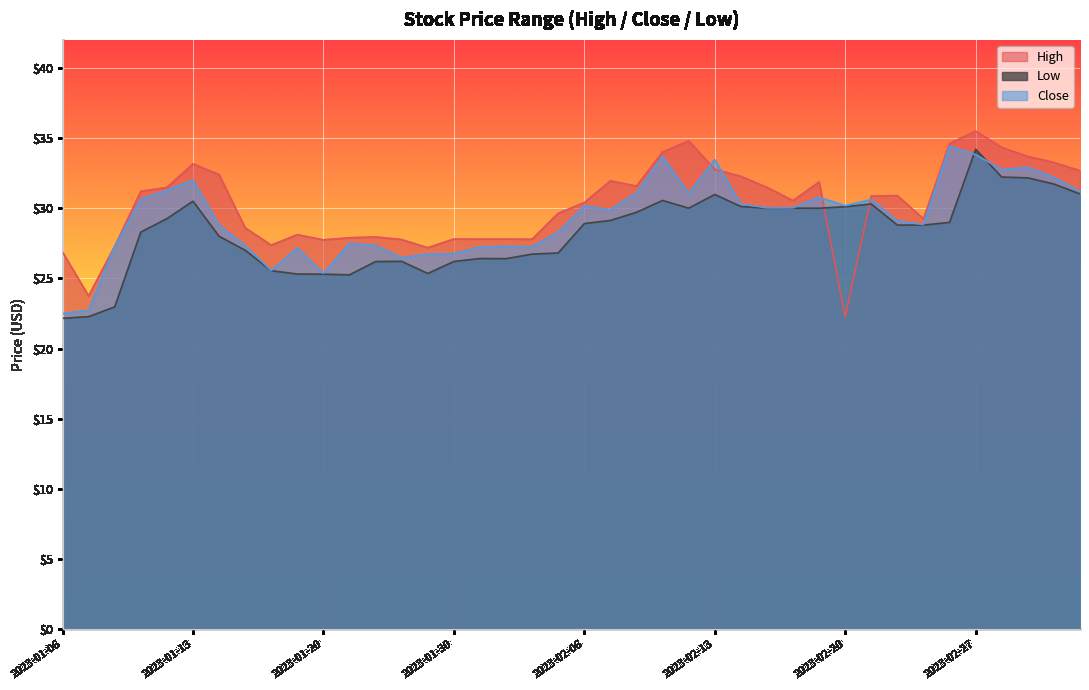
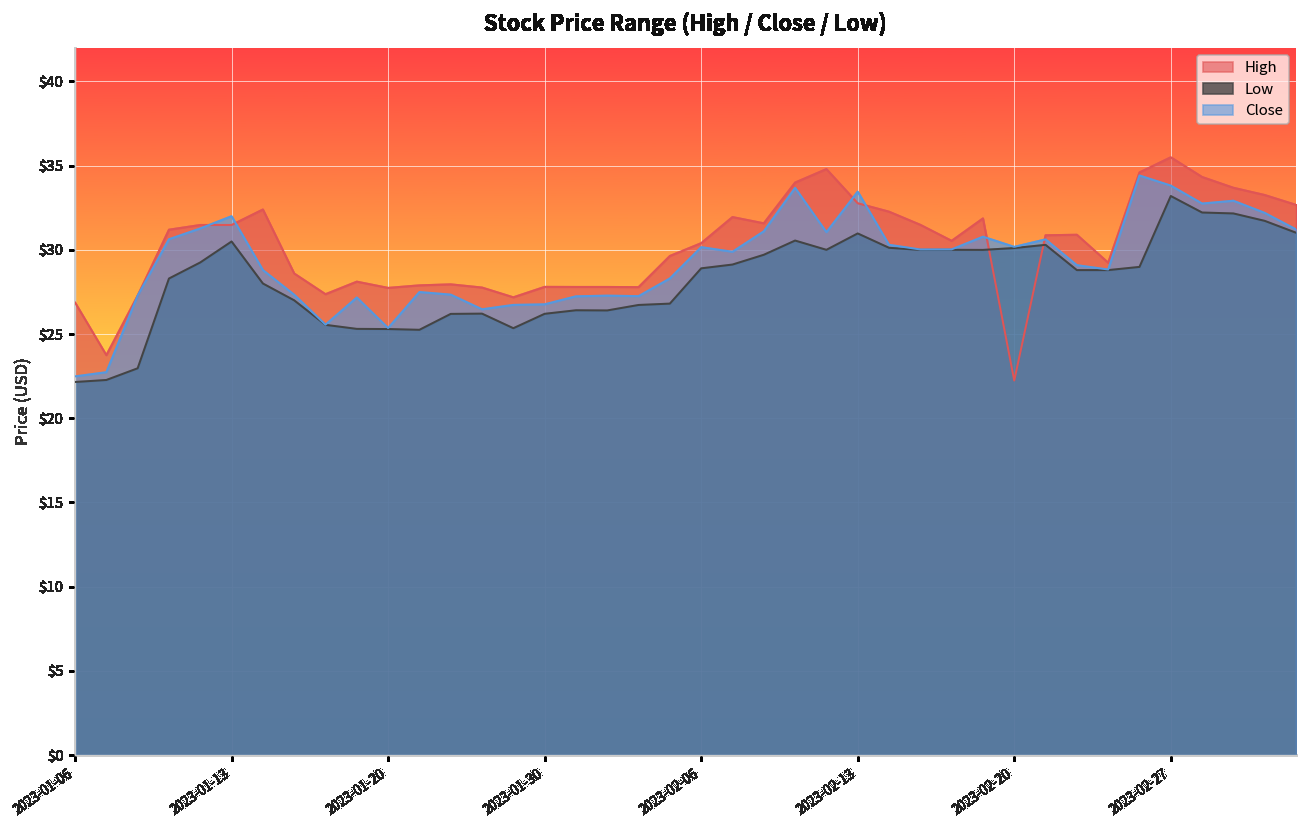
  {
    "High": {
      "2023-01-06": "$26.9",
-     "2023-01-13": "$33.2",
+     "2023-01-13": "$31.5",
      "2023-01-20": "$27.7",
      "2023-01-30": "$27.8",
      "2023-02-06": "$30.4",
      "2023-02-13": "$32.8",
      "2023-02-20": "$22.2",
      "2023-02-27": "$35.5"
    },
    "Low": {
      "2023-01-06": "$22.2",
      "2023-01-13": "$30.5",
      "2023-01-30": "$26.2",
      "2023-02-06": "$28.9",
      "2023-02-13": "$31.0",
-     "2023-02-27": "$34.2"
+     "2023-02-27": "$33.2"
    },
    "Close": {
      "2023-01-06": "$22.5",
      "2023-01-13": "$32.0",
      "2023-01-30": "$26.8",
      "2023-02-06": "$30.2",
      "2023-02-13": "$33.5",
      "2023-02-27": "$33.8"
    }
  }
